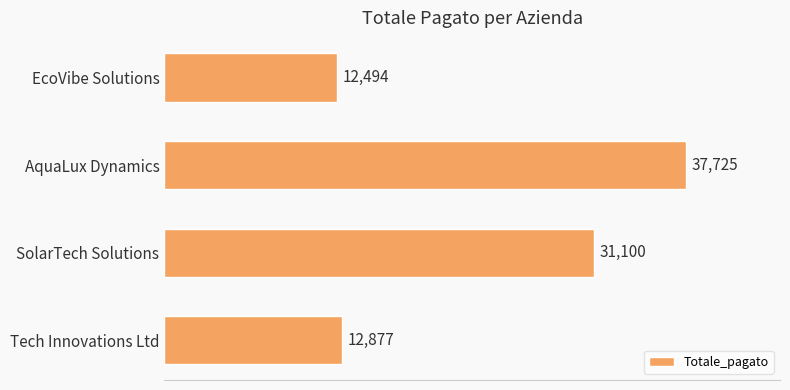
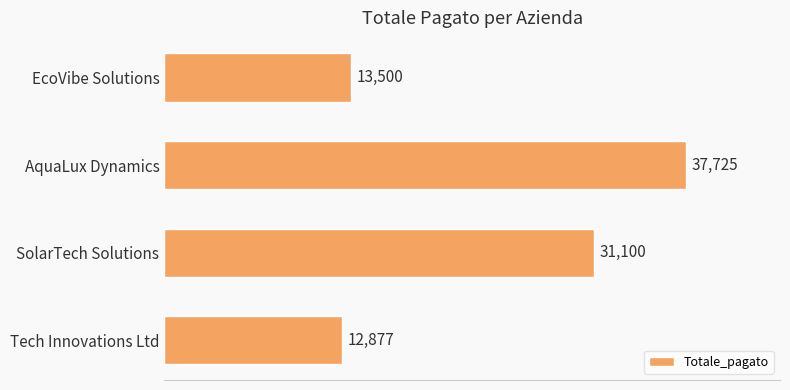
  {
-   "EcoVibe Solutions": "12,494",
+   "EcoVibe Solutions": "13,500",
    "AquaLux Dynamics": "37,725",
    "SolarTech Solutions": "31,100",
    "Tech Innovations Ltd": "12,877"
  }
